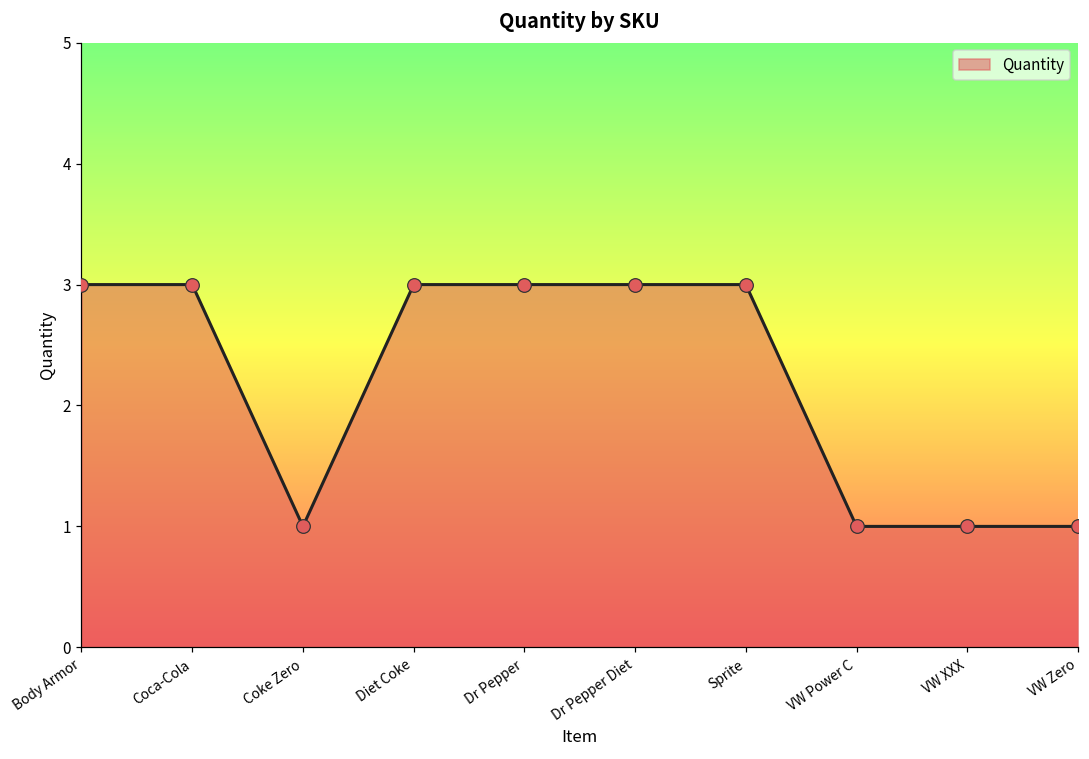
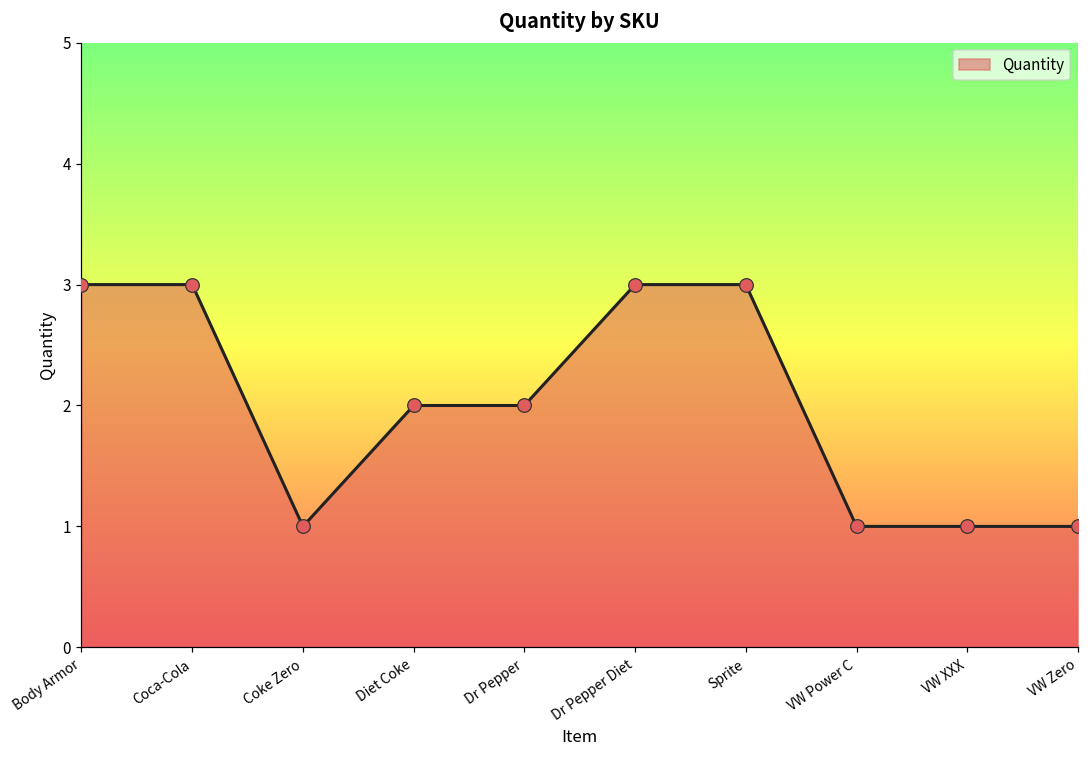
  {
    "Body Armor": 3,
    "Coca-Cola": 3,
    "Coke Zero": 1,
-   "Diet Coke": 3,
-   "Dr Pepper": 3,
+   "Diet Coke": 2,
+   "Dr Pepper": 2,
    "Dr Pepper Diet": 3,
    "Sprite": 3,
    "VW Power C": 1,
    "VW XXX": 1,
    "VW Zero": 1
  }
